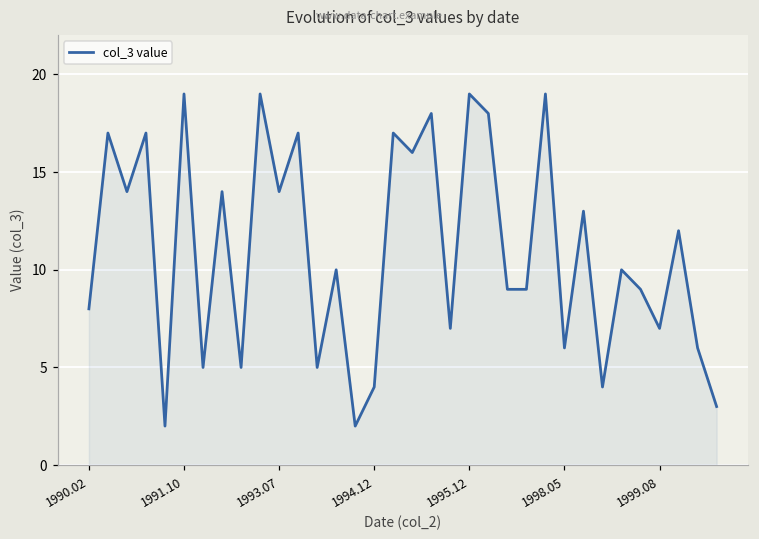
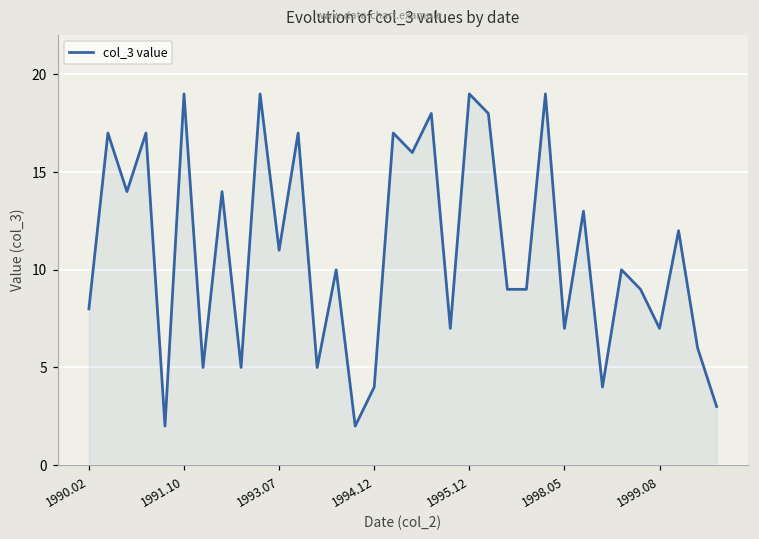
  {
    "1990.02": 8,
    "1991.10": 19,
-   "1993.07": 14,
+   "1993.07": 11,
    "1994.12": 4,
    "1995.12": 19,
-   "1998.05": 6,
+   "1998.05": 7,
    "1999.08": 7
  }
